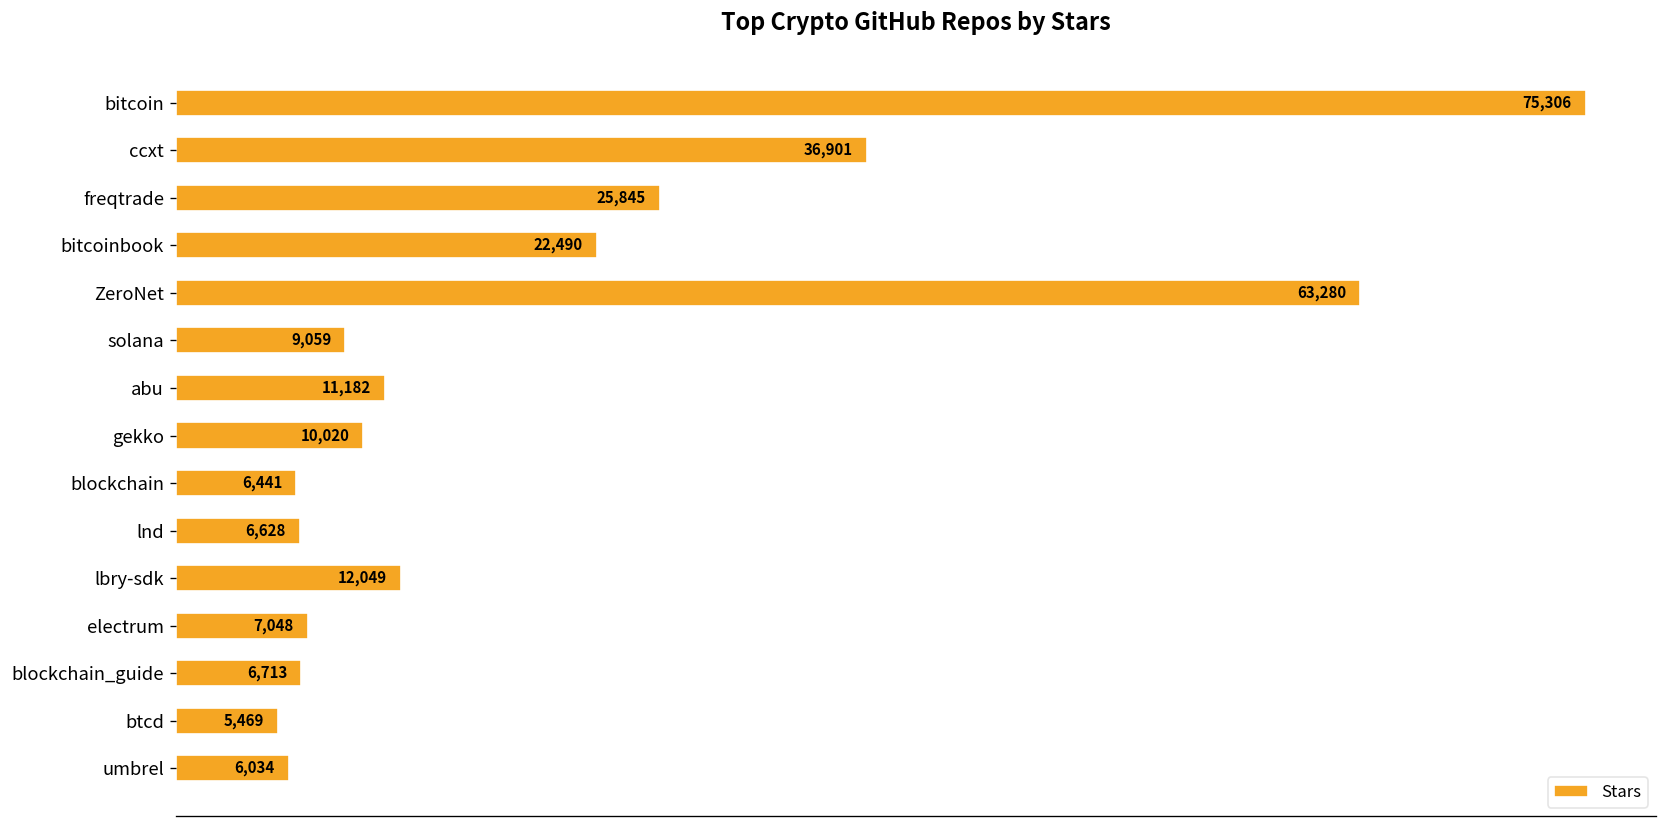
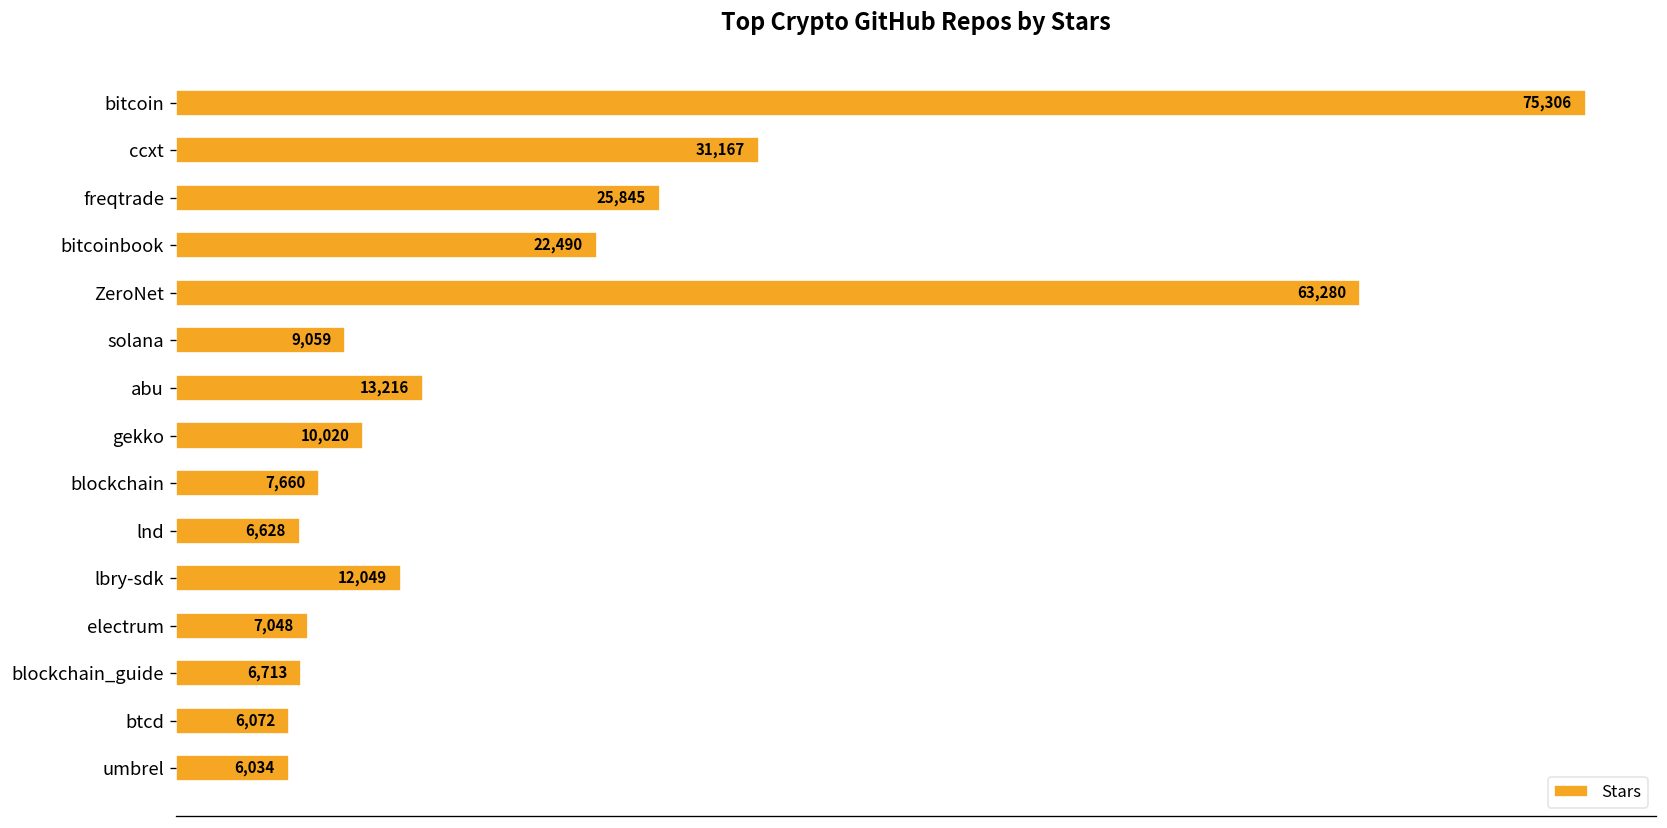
  {
    "bitcoin": "75,306",
-   "ccxt": "36,901",
+   "ccxt": "31,167",
    "freqtrade": "25,845",
    "bitcoinbook": "22,490",
    "ZeroNet": "63,280",
    "solana": "9,059",
-   "abu": "11,182",
+   "abu": "13,216",
    "gekko": "10,020",
-   "blockchain": "6,441",
+   "blockchain": "7,660",
    "lnd": "6,628",
    "lbry-sdk": "12,049",
    "electrum": "7,048",
    "blockchain_guide": "6,713",
-   "btcd": "5,469",
+   "btcd": "6,072",
    "umbrel": "6,034"
  }
